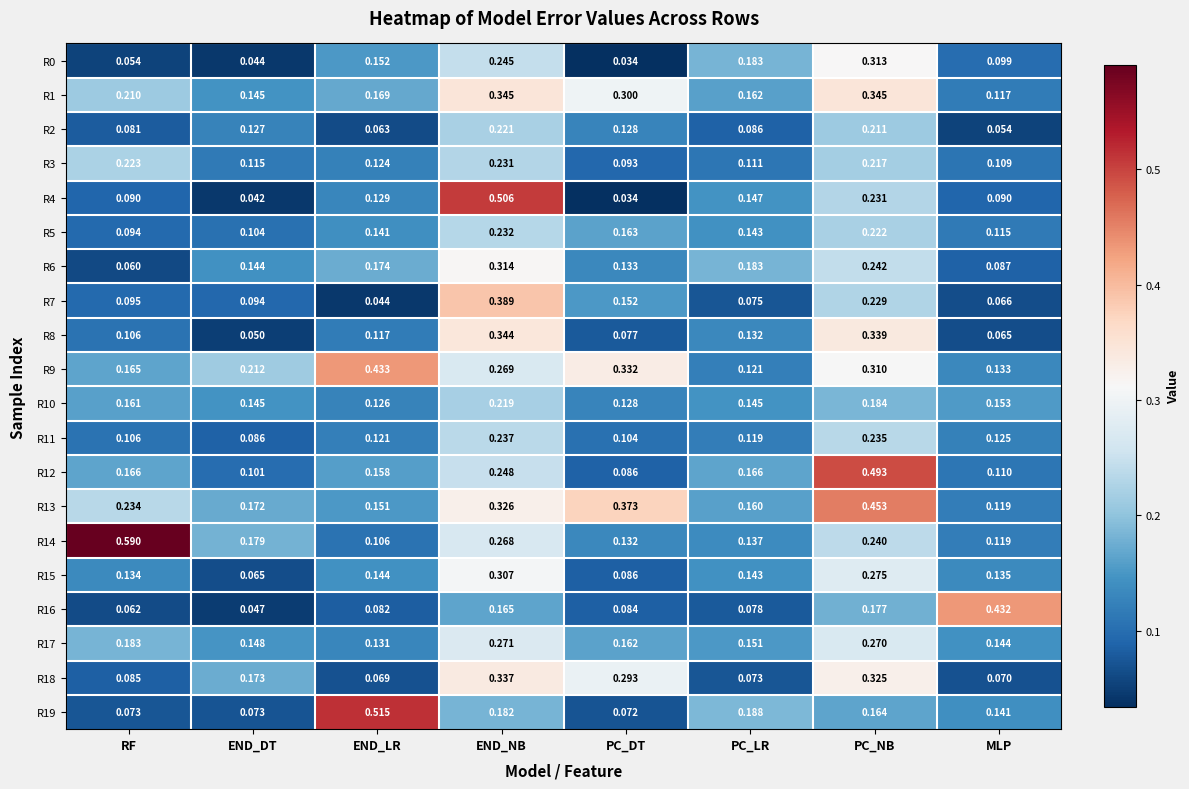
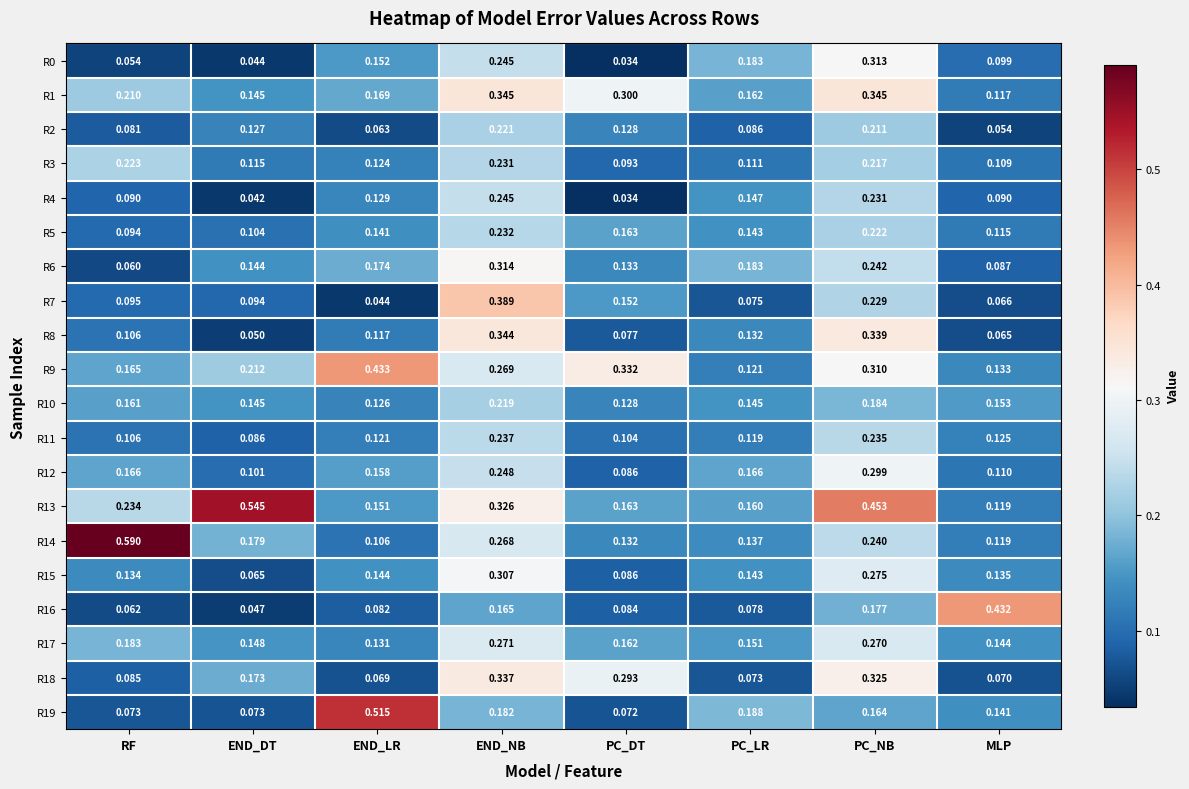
  {
    "R0": {
      "RF": 0.054,
      "END_DT": 0.044,
      "END_LR": 0.152,
      "END_NB": 0.245,
      "PC_DT": 0.034,
      "PC_LR": 0.183,
      "PC_NB": 0.313,
      "MLP": 0.099
    },
    "R1": {
      "RF": 0.210,
      "END_DT": 0.145,
      "END_LR": 0.169,
      "END_NB": 0.345,
      "PC_DT": 0.300,
      "PC_LR": 0.162,
      "PC_NB": 0.345,
      "MLP": 0.117
    },
    "R2": {
      "RF": 0.081,
      "END_DT": 0.127,
      "END_LR": 0.063,
      "END_NB": 0.221,
      "PC_DT": 0.128,
      "PC_LR": 0.086,
      "PC_NB": 0.211,
      "MLP": 0.054
    },
    "R3": {
      "RF": 0.223,
      "END_DT": 0.115,
      "END_LR": 0.124,
      "END_NB": 0.231,
      "PC_DT": 0.093,
      "PC_LR": 0.111,
      "PC_NB": 0.217,
      "MLP": 0.109
    },
    "R4": {
      "RF": 0.090,
      "END_DT": 0.042,
      "END_LR": 0.129,
-     "END_NB": 0.506,
+     "END_NB": 0.245,
      "PC_DT": 0.034,
      "PC_LR": 0.147,
      "PC_NB": 0.231,
      "MLP": 0.090
    },
    "R5": {
      "RF": 0.094,
      "END_DT": 0.104,
      "END_LR": 0.141,
      "END_NB": 0.232,
      "PC_DT": 0.163,
      "PC_LR": 0.143,
      "PC_NB": 0.222,
      "MLP": 0.115
    },
    "R6": {
      "RF": 0.060,
      "END_DT": 0.144,
      "END_LR": 0.174,
      "END_NB": 0.314,
      "PC_DT": 0.133,
      "PC_LR": 0.183,
      "PC_NB": 0.242,
      "MLP": 0.087
    },
    "R7": {
      "RF": 0.095,
      "END_DT": 0.094,
      "END_LR": 0.044,
      "END_NB": 0.389,
      "PC_DT": 0.152,
      "PC_LR": 0.075,
      "PC_NB": 0.229,
      "MLP": 0.066
    },
    "R8": {
      "RF": 0.106,
      "END_DT": 0.050,
      "END_LR": 0.117,
      "END_NB": 0.344,
      "PC_DT": 0.077,
      "PC_LR": 0.132,
      "PC_NB": 0.339,
      "MLP": 0.065
    },
    "R9": {
      "RF": 0.165,
      "END_DT": 0.212,
      "END_LR": 0.433,
      "END_NB": 0.269,
      "PC_DT": 0.332,
      "PC_LR": 0.121,
      "PC_NB": 0.310,
      "MLP": 0.133
    },
    "R10": {
      "RF": 0.161,
      "END_DT": 0.145,
      "END_LR": 0.126,
      "END_NB": 0.219,
      "PC_DT": 0.128,
      "PC_LR": 0.145,
      "PC_NB": 0.184,
      "MLP": 0.153
    },
    "R11": {
      "RF": 0.106,
      "END_DT": 0.086,
      "END_LR": 0.121,
      "END_NB": 0.237,
      "PC_DT": 0.104,
      "PC_LR": 0.119,
      "PC_NB": 0.235,
      "MLP": 0.125
    },
    "R12": {
      "RF": 0.166,
      "END_DT": 0.101,
      "END_LR": 0.158,
      "END_NB": 0.248,
      "PC_DT": 0.086,
      "PC_LR": 0.166,
-     "PC_NB": 0.493,
+     "PC_NB": 0.299,
      "MLP": 0.110
    },
    "R13": {
      "RF": 0.234,
-     "END_DT": 0.172,
+     "END_DT": 0.545,
      "END_LR": 0.151,
      "END_NB": 0.326,
-     "PC_DT": 0.373,
+     "PC_DT": 0.163,
      "PC_LR": 0.160,
      "PC_NB": 0.453,
      "MLP": 0.119
    },
    "R14": {
      "RF": 0.590,
      "END_DT": 0.179,
      "END_LR": 0.106,
      "END_NB": 0.268,
      "PC_DT": 0.132,
      "PC_LR": 0.137,
      "PC_NB": 0.240,
      "MLP": 0.119
    },
    "R15": {
      "RF": 0.134,
      "END_DT": 0.065,
      "END_LR": 0.144,
      "END_NB": 0.307,
      "PC_DT": 0.086,
      "PC_LR": 0.143,
      "PC_NB": 0.275,
      "MLP": 0.135
    },
    "R16": {
      "RF": 0.062,
      "END_DT": 0.047,
      "END_LR": 0.082,
      "END_NB": 0.165,
      "PC_DT": 0.084,
      "PC_LR": 0.078,
      "PC_NB": 0.177,
      "MLP": 0.432
    },
    "R17": {
      "RF": 0.183,
      "END_DT": 0.148,
      "END_LR": 0.131,
      "END_NB": 0.271,
      "PC_DT": 0.162,
      "PC_LR": 0.151,
      "PC_NB": 0.270,
      "MLP": 0.144
    },
    "R18": {
      "RF": 0.085,
      "END_DT": 0.173,
      "END_LR": 0.069,
      "END_NB": 0.337,
      "PC_DT": 0.293,
      "PC_LR": 0.073,
      "PC_NB": 0.325,
      "MLP": 0.070
    },
    "R19": {
      "RF": 0.073,
      "END_DT": 0.073,
      "END_LR": 0.515,
      "END_NB": 0.182,
      "PC_DT": 0.072,
      "PC_LR": 0.188,
      "PC_NB": 0.164,
      "MLP": 0.141
    }
  }
